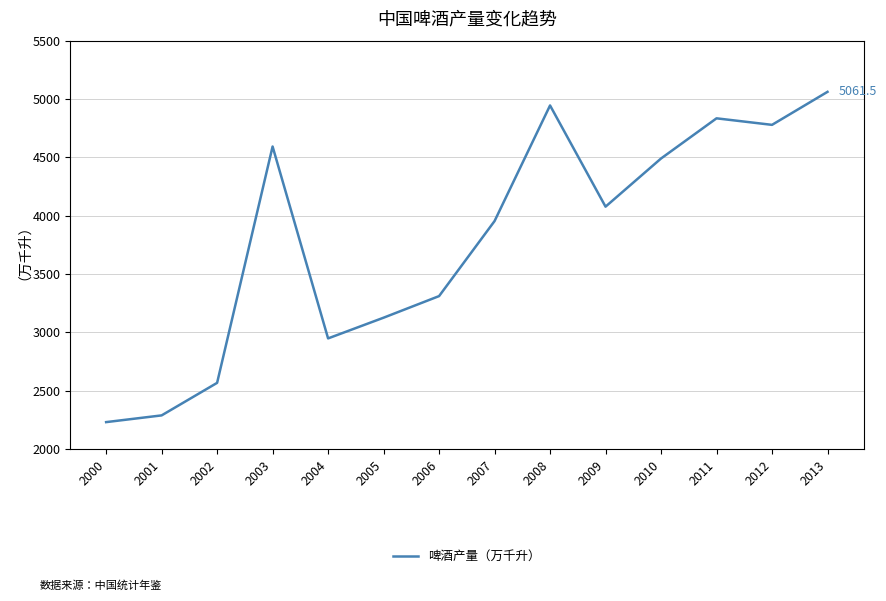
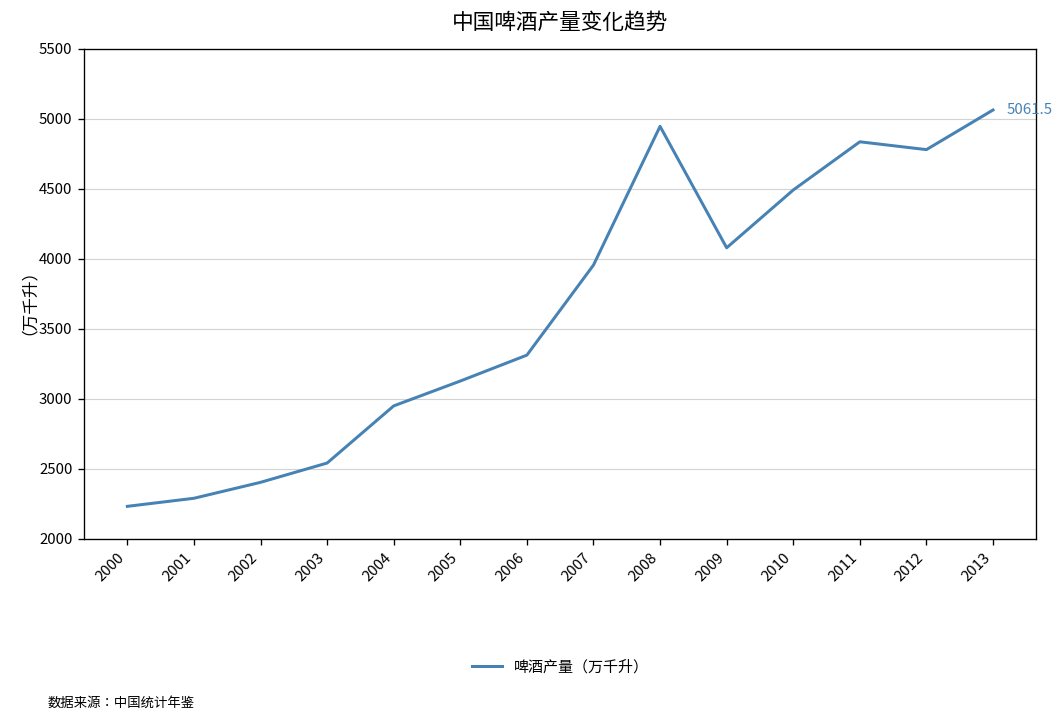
  {
    "2000": 2230,
    "2001": 2290,
-   "2002": 2570,
-   "2003": 4590,
+   "2002": 2400,
+   "2003": 2540,
    "2004": 2950,
    "2005": 3130,
    "2006": 3310,
    "2007": 3950,
    "2008": 4940,
    "2009": 4080,
    "2010": 4490,
    "2011": 4830,
    "2012": 4780
  }
